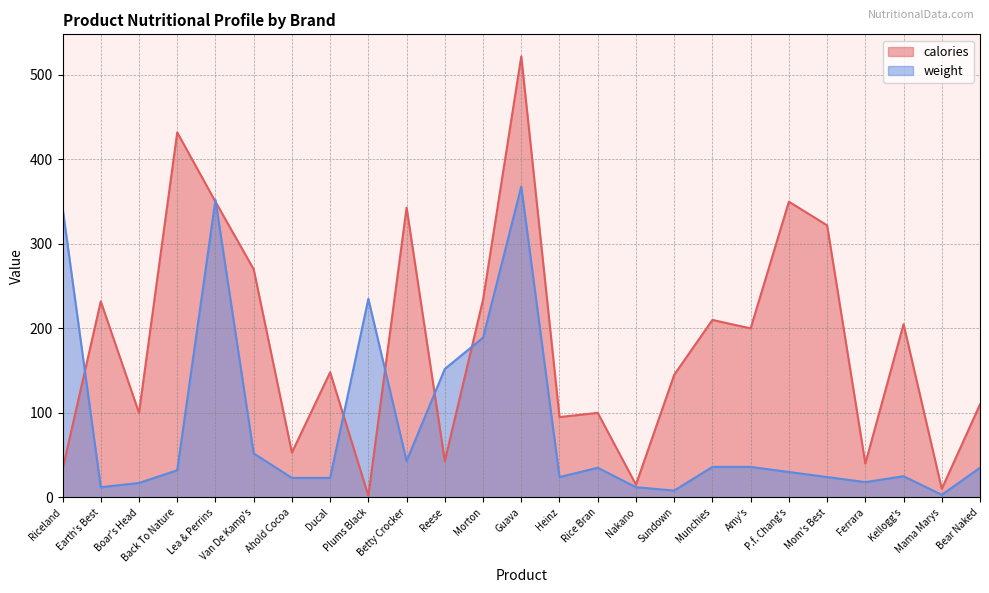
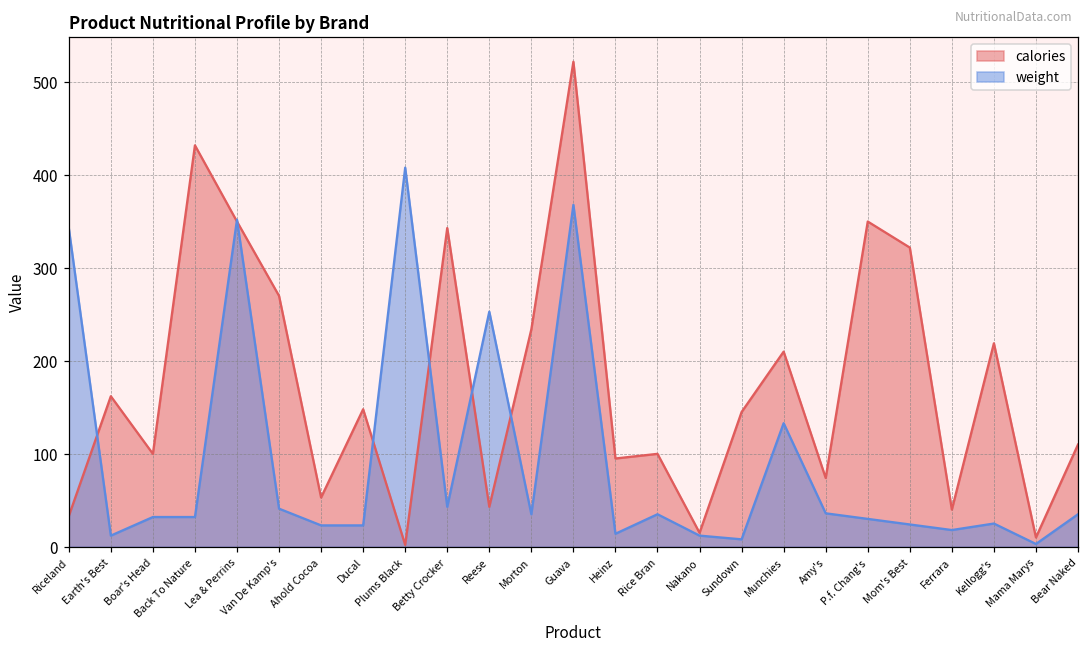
  {
    "calories": {
      "Riceland": 30,
-     "Earth's Best": 230,
+     "Earth's Best": 160,
      "Boar's Head": 100,
      "Back To Nature": 430,
      "Van De Kamp's": 270,
      "Ahold Cocoa": 50,
      "Ducal": 150,
      "Plums Black": 0,
      "Betty Crocker": 340,
      "Reese": 40,
      "Morton": 230,
      "Guava": 520,
      "Heinz": 100,
      "Rice Bran": 100,
      "Sundown": 150,
      "Munchies": 210,
-     "Amy's": 200,
+     "Amy's": 70,
      "P.f. Chang's": 350,
      "Mom's Best": 320,
      "Ferrara": 40,
-     "Kellogg's": 210,
+     "Kellogg's": 220,
      "Mama Marys": 10,
      "Bear Naked": 110
    },
    "weight": {
      "Riceland": 340,
      "Earth's Best": 10,
-     "Boar's Head": 20,
+     "Boar's Head": 30,
      "Back To Nature": 30,
-     "Van De Kamp's": 50,
+     "Van De Kamp's": 40,
      "Ahold Cocoa": 20,
      "Ducal": 20,
-     "Plums Black": 240,
+     "Plums Black": 410,
      "Betty Crocker": 40,
-     "Reese": 150,
-     "Morton": 190,
+     "Reese": 250,
+     "Morton": 40,
      "Guava": 370,
-     "Heinz": 20,
+     "Heinz": 10,
      "Rice Bran": 40,
      "Sundown": 10,
-     "Munchies": 40,
+     "Munchies": 130,
      "Amy's": 40,
      "P.f. Chang's": 30,
      "Mom's Best": 20,
      "Ferrara": 20,
      "Kellogg's": 30,
      "Mama Marys": 0,
      "Bear Naked": 40
    }
  }
